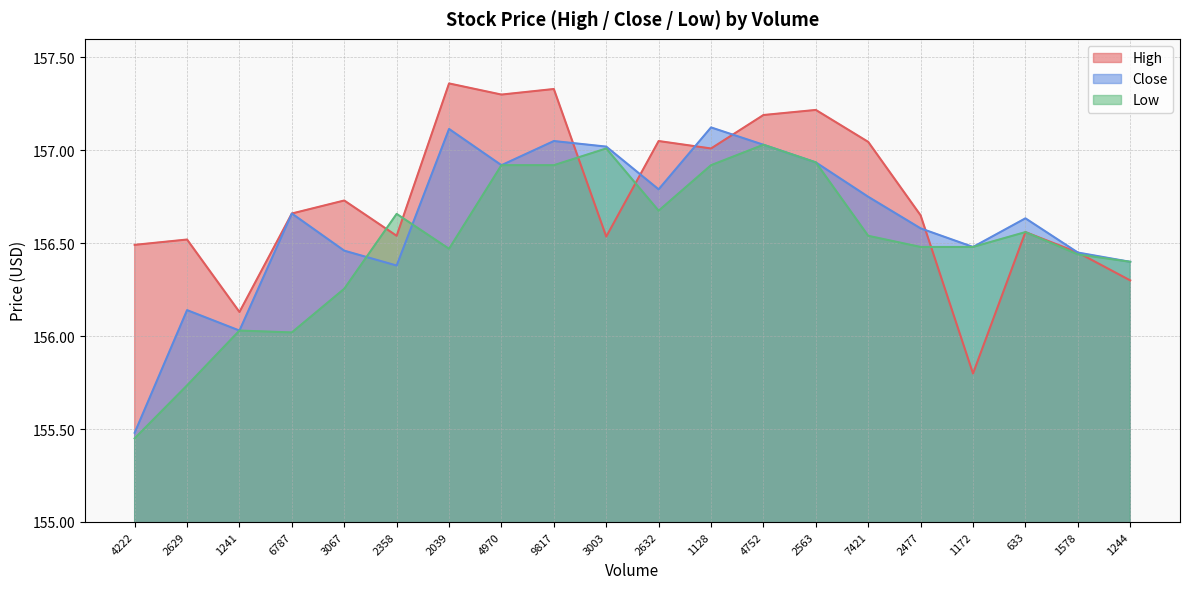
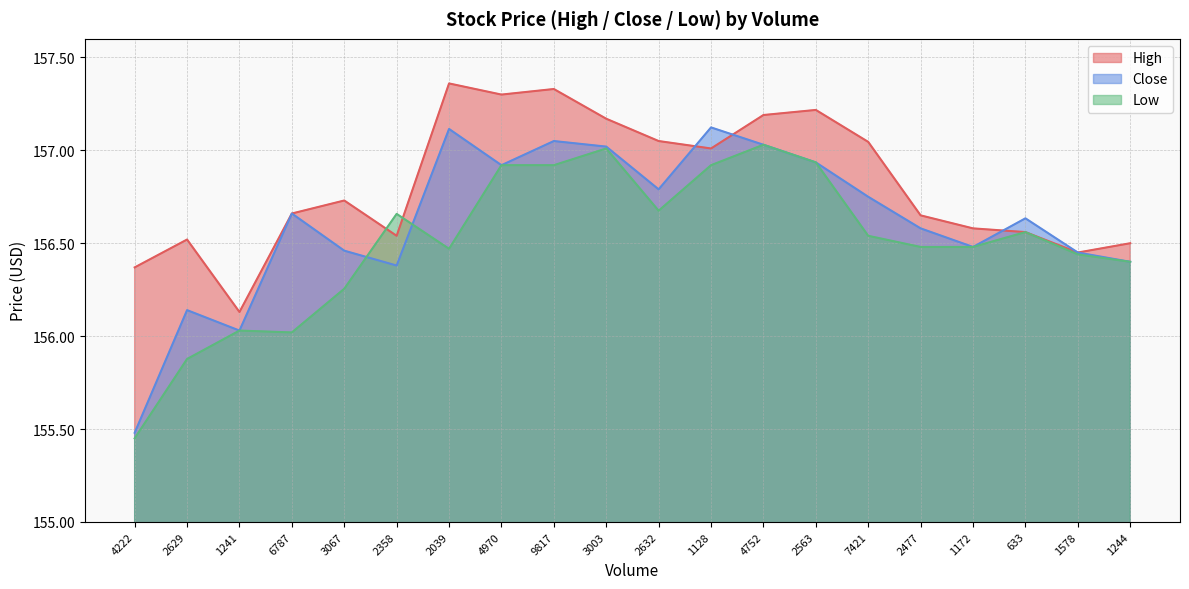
  {
    "High": {
-     "4222": 156.49,
+     "4222": 156.37,
      "2629": 156.52,
      "1241": 156.13,
      "3067": 156.73,
      "2358": 156.54,
      "2039": 157.36,
      "4970": 157.30,
      "9817": 157.33,
-     "3003": 156.54,
+     "3003": 157.17,
      "2632": 157.05,
      "1128": 157.01,
      "4752": 157.19,
      "2563": 157.22,
      "7421": 157.05,
      "2477": 156.65,
-     "1172": 155.80,
-     "1244": 156.3
+     "1172": 156.58,
+     "1244": 156.5
    },
    "Close": {
      "4222": 155.48,
      "2629": 156.14,
      "3067": 156.46,
      "2358": 156.38,
      "2039": 157.12,
      "9817": 157.05,
      "2632": 156.79,
      "1128": 157.12,
      "7421": 156.75,
      "2477": 156.58,
      "633": 156.63
    },
    "Low": {
      "4222": 155.45,
-     "2629": 155.74,
+     "2629": 155.88,
      "6787": 156.02,
      "3067": 156.26,
      "2358": 156.66,
      "2039": 156.47,
      "9817": 156.92,
      "2632": 156.68,
      "1128": 156.92,
      "7421": 156.54,
      "2477": 156.48
    }
  }
